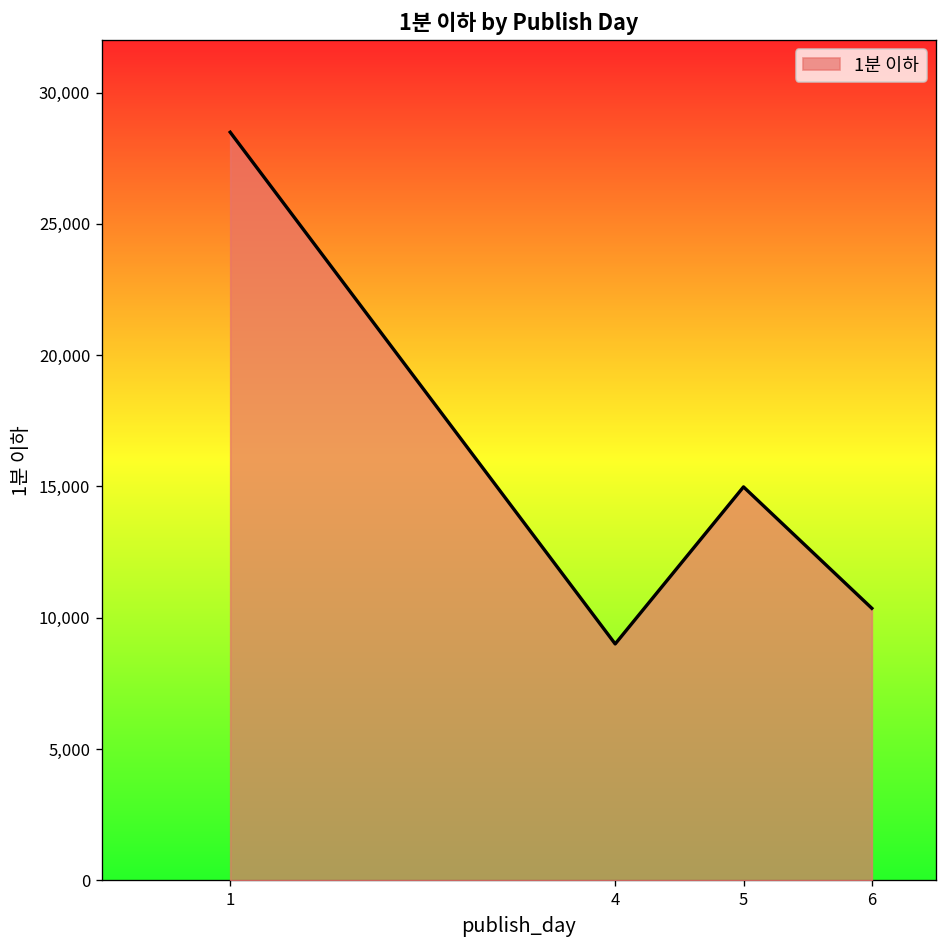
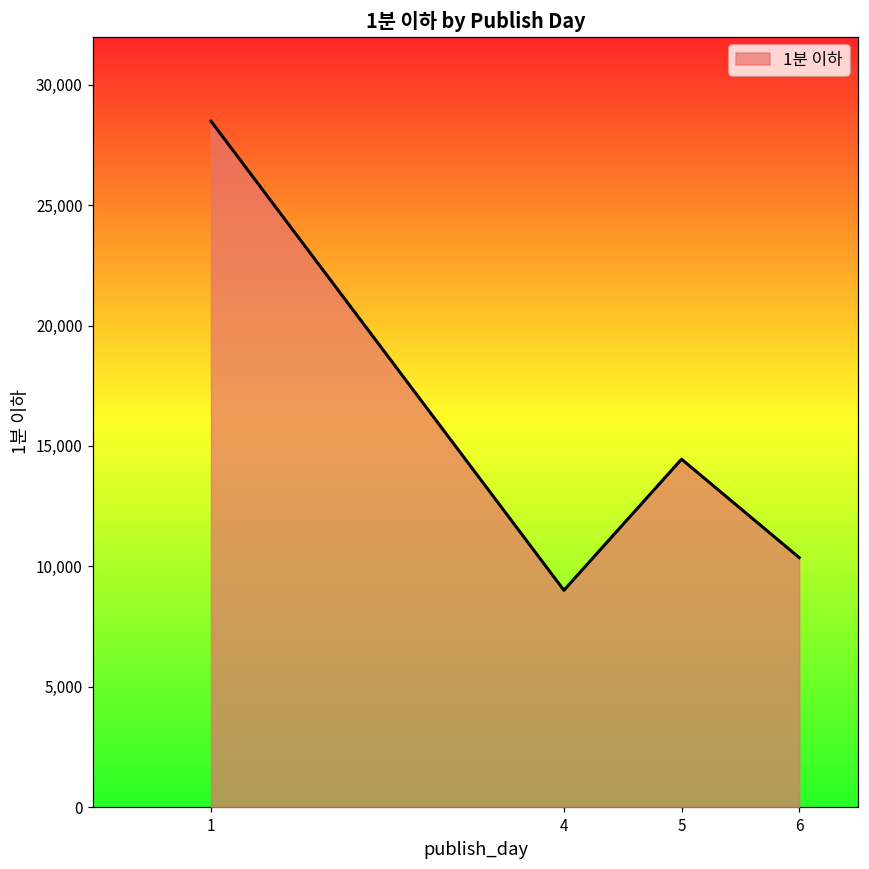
  {
    "1": "28,500",
    "4": "9,000",
-   "5": "15,000",
+   "5": "14,500",
    "6": "10,400"
  }
